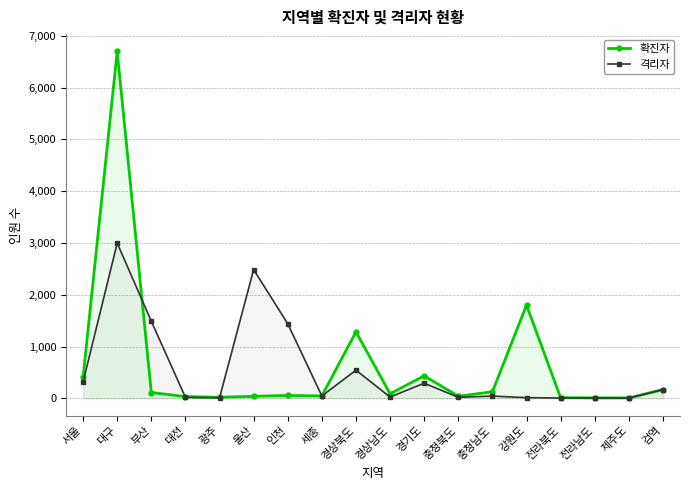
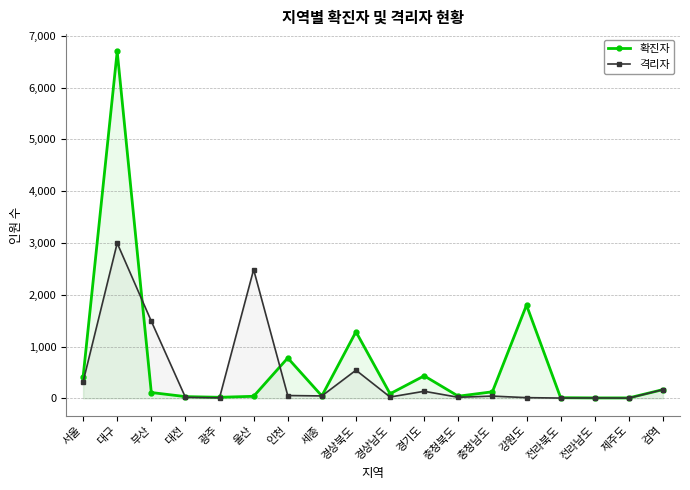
  {
    "확진자": {
      "서울": "400",
      "대구": "6,700",
      "부산": "100",
      "울산": "0",
-     "인천": "100",
+     "인천": "800",
      "경상북도": "1,300",
      "경상남도": "100",
      "경기도": "400",
      "충청남도": "100",
      "강원도": "1,800"
    },
    "격리자": {
      "서울": "300",
      "대구": "3,000",
      "부산": "1,500",
      "울산": "2,500",
-     "인천": "1,400",
+     "인천": "100",
      "경상북도": "500",
      "경상남도": "0",
-     "경기도": "300",
+     "경기도": "100",
      "충청남도": "0",
      "강원도": "0"
    }
  }
